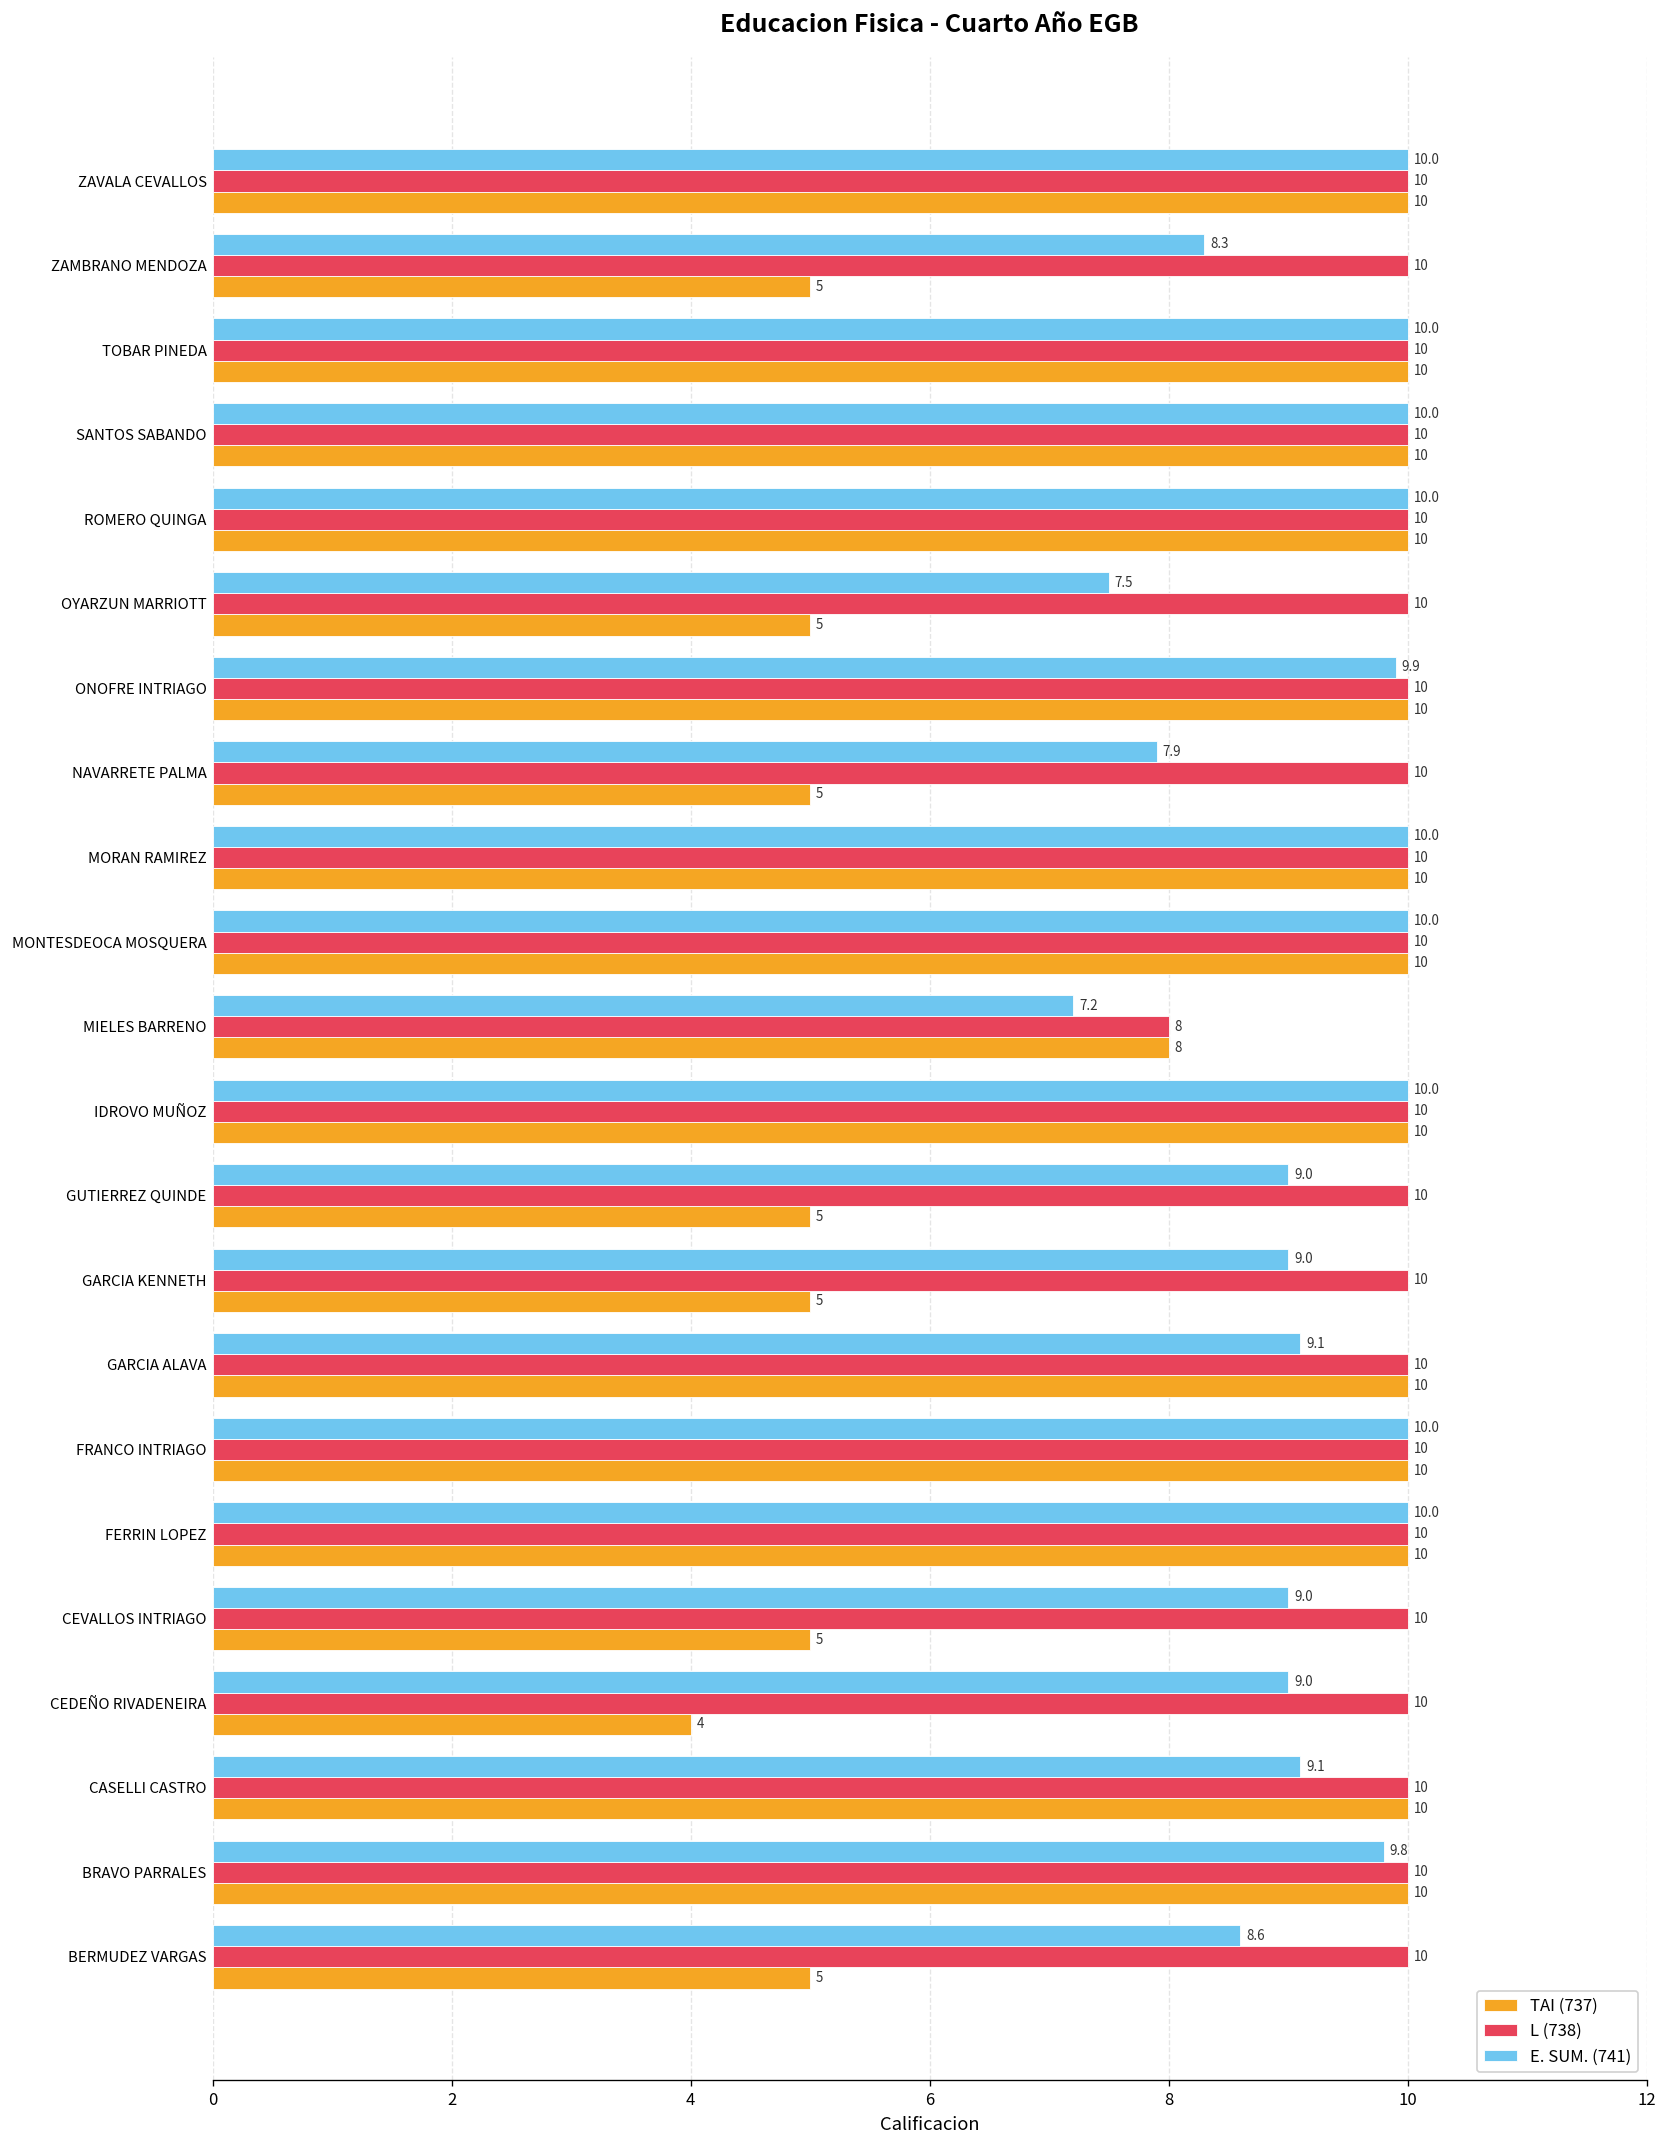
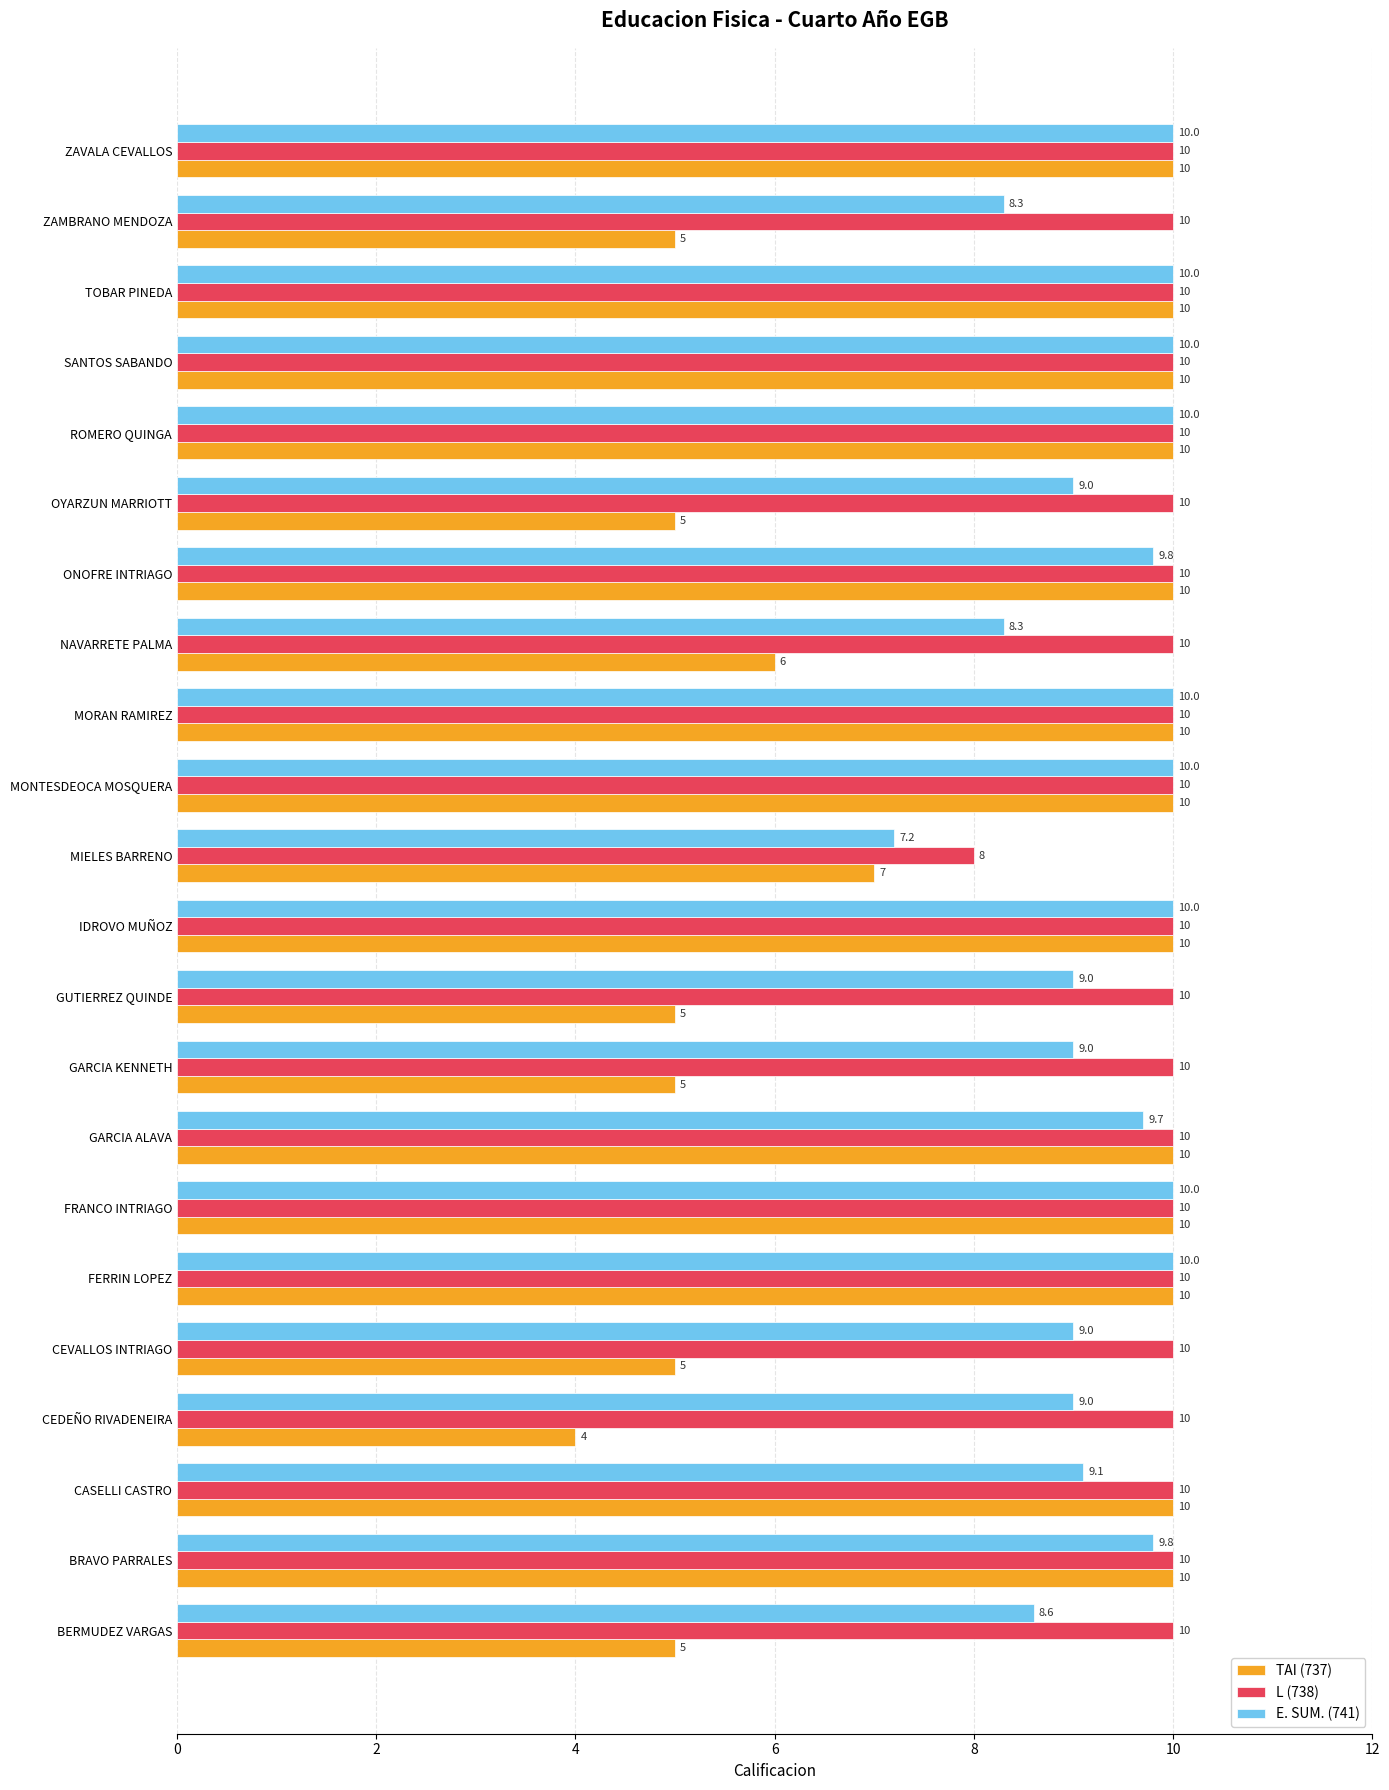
  {
    "TAI (737)": {
      "ZAVALA CEVALLOS": 10,
      "ZAMBRANO MENDOZA": 5,
      "TOBAR PINEDA": 10,
      "SANTOS SABANDO": 10,
      "ROMERO QUINGA": 10,
      "OYARZUN MARRIOTT": 5,
      "ONOFRE INTRIAGO": 10,
-     "NAVARRETE PALMA": 5,
+     "NAVARRETE PALMA": 6,
      "MORAN RAMIREZ": 10,
      "MONTESDEOCA MOSQUERA": 10,
-     "MIELES BARRENO": 8,
+     "MIELES BARRENO": 7,
      "IDROVO MUÑOZ": 10,
      "GUTIERREZ QUINDE": 5,
      "GARCIA KENNETH": 5,
      "GARCIA ALAVA": 10,
      "FRANCO INTRIAGO": 10,
      "FERRIN LOPEZ": 10,
      "CEVALLOS INTRIAGO": 5,
      "CEDEÑO RIVADENEIRA": 4,
      "CASELLI CASTRO": 10,
      "BRAVO PARRALES": 10,
      "BERMUDEZ VARGAS": 5
    },
    "L (738)": {
      "ZAVALA CEVALLOS": 10,
      "ZAMBRANO MENDOZA": 10,
      "TOBAR PINEDA": 10,
      "SANTOS SABANDO": 10,
      "ROMERO QUINGA": 10,
      "OYARZUN MARRIOTT": 10,
      "ONOFRE INTRIAGO": 10,
      "NAVARRETE PALMA": 10,
      "MORAN RAMIREZ": 10,
      "MONTESDEOCA MOSQUERA": 10,
      "MIELES BARRENO": 8,
      "IDROVO MUÑOZ": 10,
      "GUTIERREZ QUINDE": 10,
      "GARCIA KENNETH": 10,
      "GARCIA ALAVA": 10,
      "FRANCO INTRIAGO": 10,
      "FERRIN LOPEZ": 10,
      "CEVALLOS INTRIAGO": 10,
      "CEDEÑO RIVADENEIRA": 10,
      "CASELLI CASTRO": 10,
      "BRAVO PARRALES": 10,
      "BERMUDEZ VARGAS": 10
    },
    "E. SUM. (741)": {
      "ZAVALA CEVALLOS": 10.0,
      "ZAMBRANO MENDOZA": 8.3,
      "TOBAR PINEDA": 10.0,
      "SANTOS SABANDO": 10.0,
      "ROMERO QUINGA": 10.0,
-     "OYARZUN MARRIOTT": 7.5,
-     "ONOFRE INTRIAGO": 9.9,
-     "NAVARRETE PALMA": 7.9,
+     "OYARZUN MARRIOTT": 9.0,
+     "ONOFRE INTRIAGO": 9.8,
+     "NAVARRETE PALMA": 8.3,
      "MORAN RAMIREZ": 10.0,
      "MONTESDEOCA MOSQUERA": 10.0,
      "MIELES BARRENO": 7.2,
      "IDROVO MUÑOZ": 10.0,
      "GUTIERREZ QUINDE": 9.0,
      "GARCIA KENNETH": 9.0,
-     "GARCIA ALAVA": 9.1,
+     "GARCIA ALAVA": 9.7,
      "FRANCO INTRIAGO": 10.0,
      "FERRIN LOPEZ": 10.0,
      "CEVALLOS INTRIAGO": 9.0,
      "CEDEÑO RIVADENEIRA": 9.0,
      "CASELLI CASTRO": 9.1,
      "BRAVO PARRALES": 9.8,
      "BERMUDEZ VARGAS": 8.6
    }
  }
